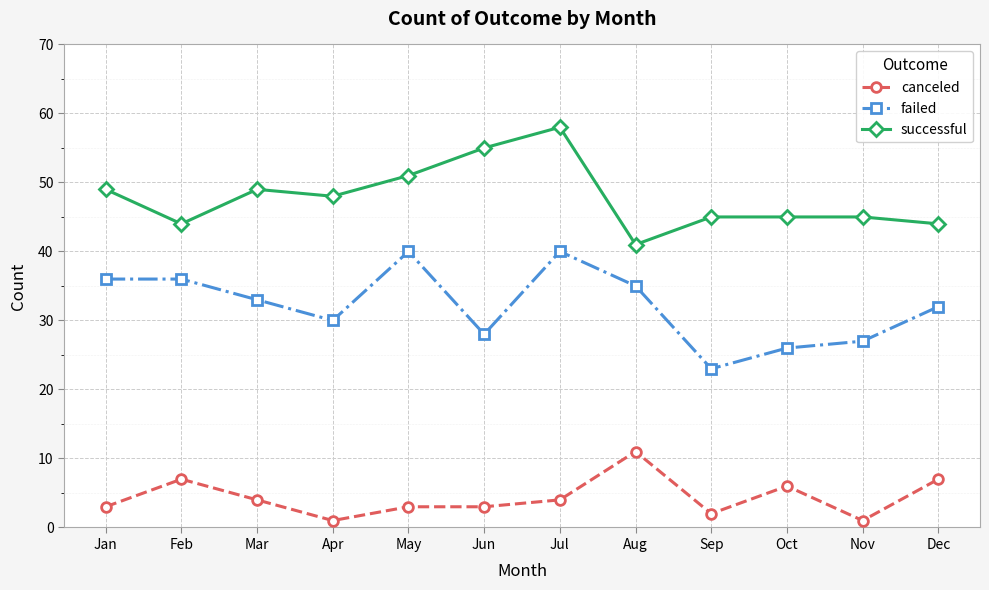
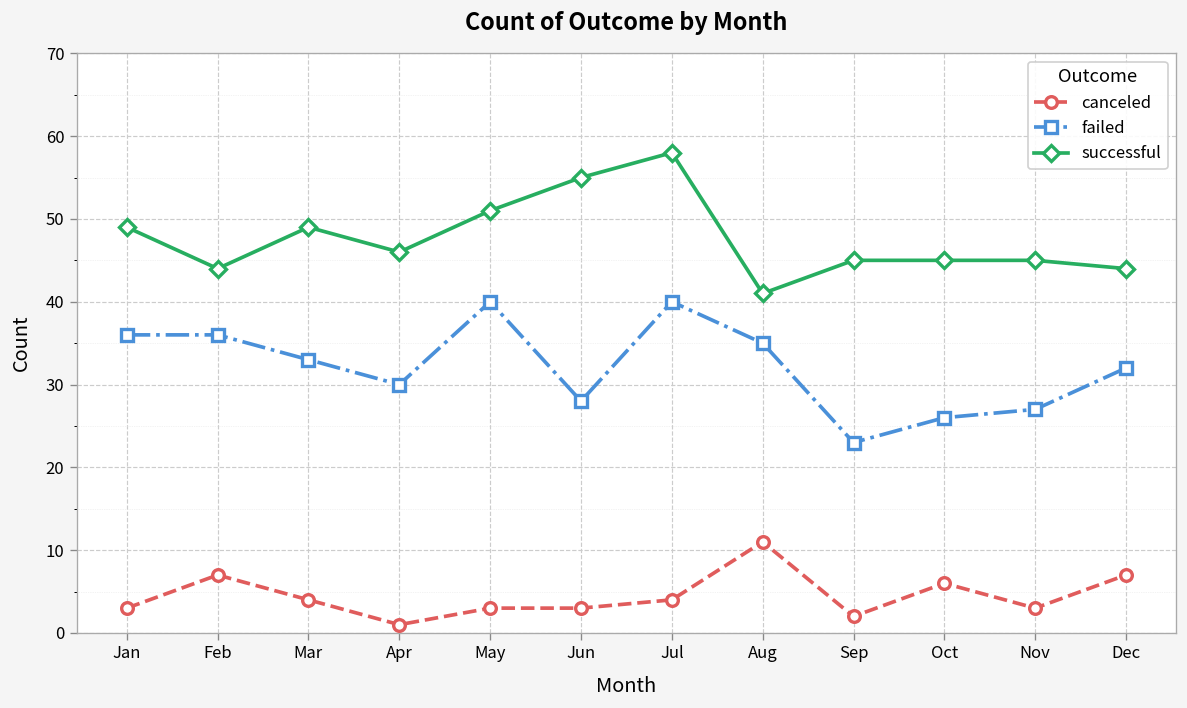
  {
    "canceled": {
      "Jan": 3,
      "Feb": 7,
      "Mar": 4,
      "Apr": 1,
      "May": 3,
      "Jun": 3,
      "Jul": 4,
      "Aug": 11,
      "Sep": 2,
      "Oct": 6,
-     "Nov": 1,
+     "Nov": 3,
      "Dec": 7
    },
    "failed": {
      "Jan": 36,
      "Feb": 36,
      "Mar": 33,
      "Apr": 30,
      "May": 40,
      "Jun": 28,
      "Jul": 40,
      "Aug": 35,
      "Sep": 23,
      "Oct": 26,
      "Nov": 27,
      "Dec": 32
    },
    "successful": {
      "Jan": 49,
      "Feb": 44,
      "Mar": 49,
-     "Apr": 48,
+     "Apr": 46,
      "May": 51,
      "Jun": 55,
      "Jul": 58,
      "Aug": 41,
      "Sep": 45,
      "Oct": 45,
      "Nov": 45,
      "Dec": 44
    }
  }
